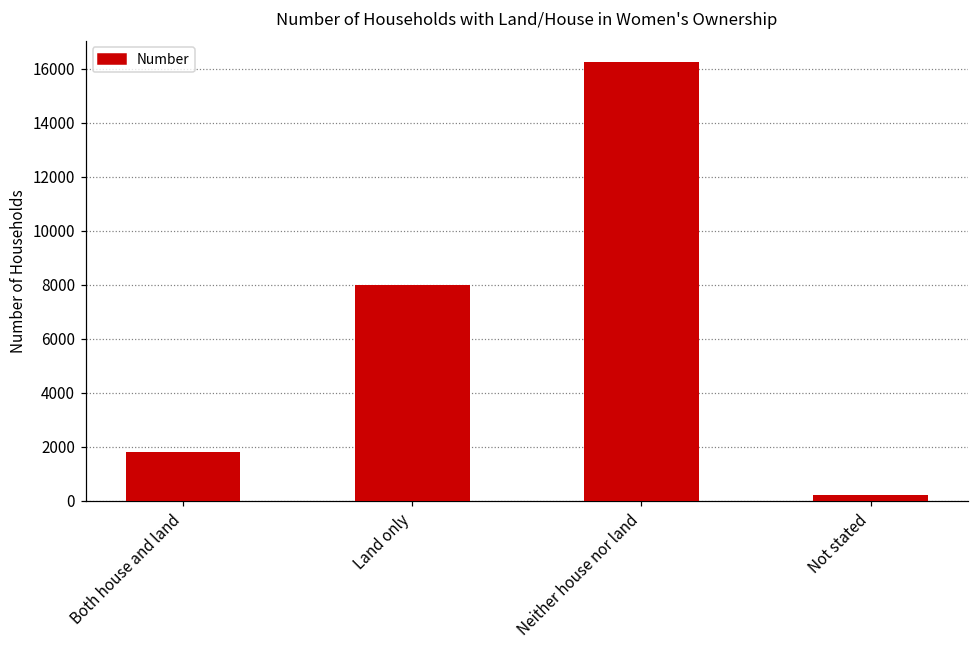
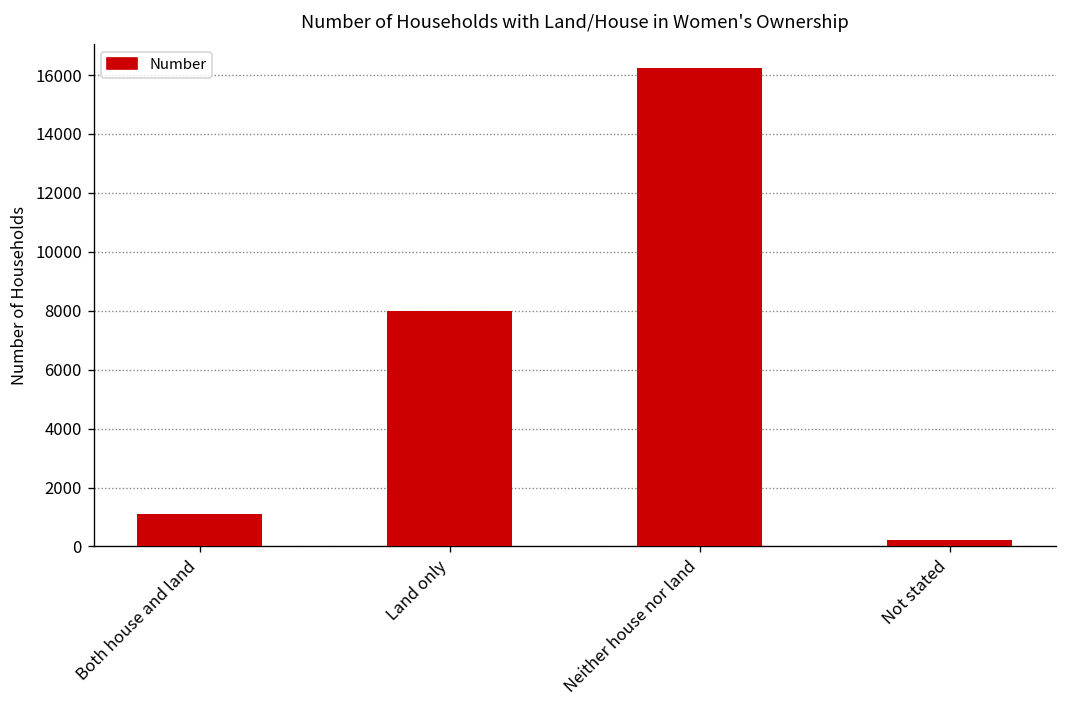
  {
-   "Both house and land": 1800,
+   "Both house and land": 1100,
    "Land only": 8000,
    "Neither house nor land": 16200,
    "Not stated": 200
  }
